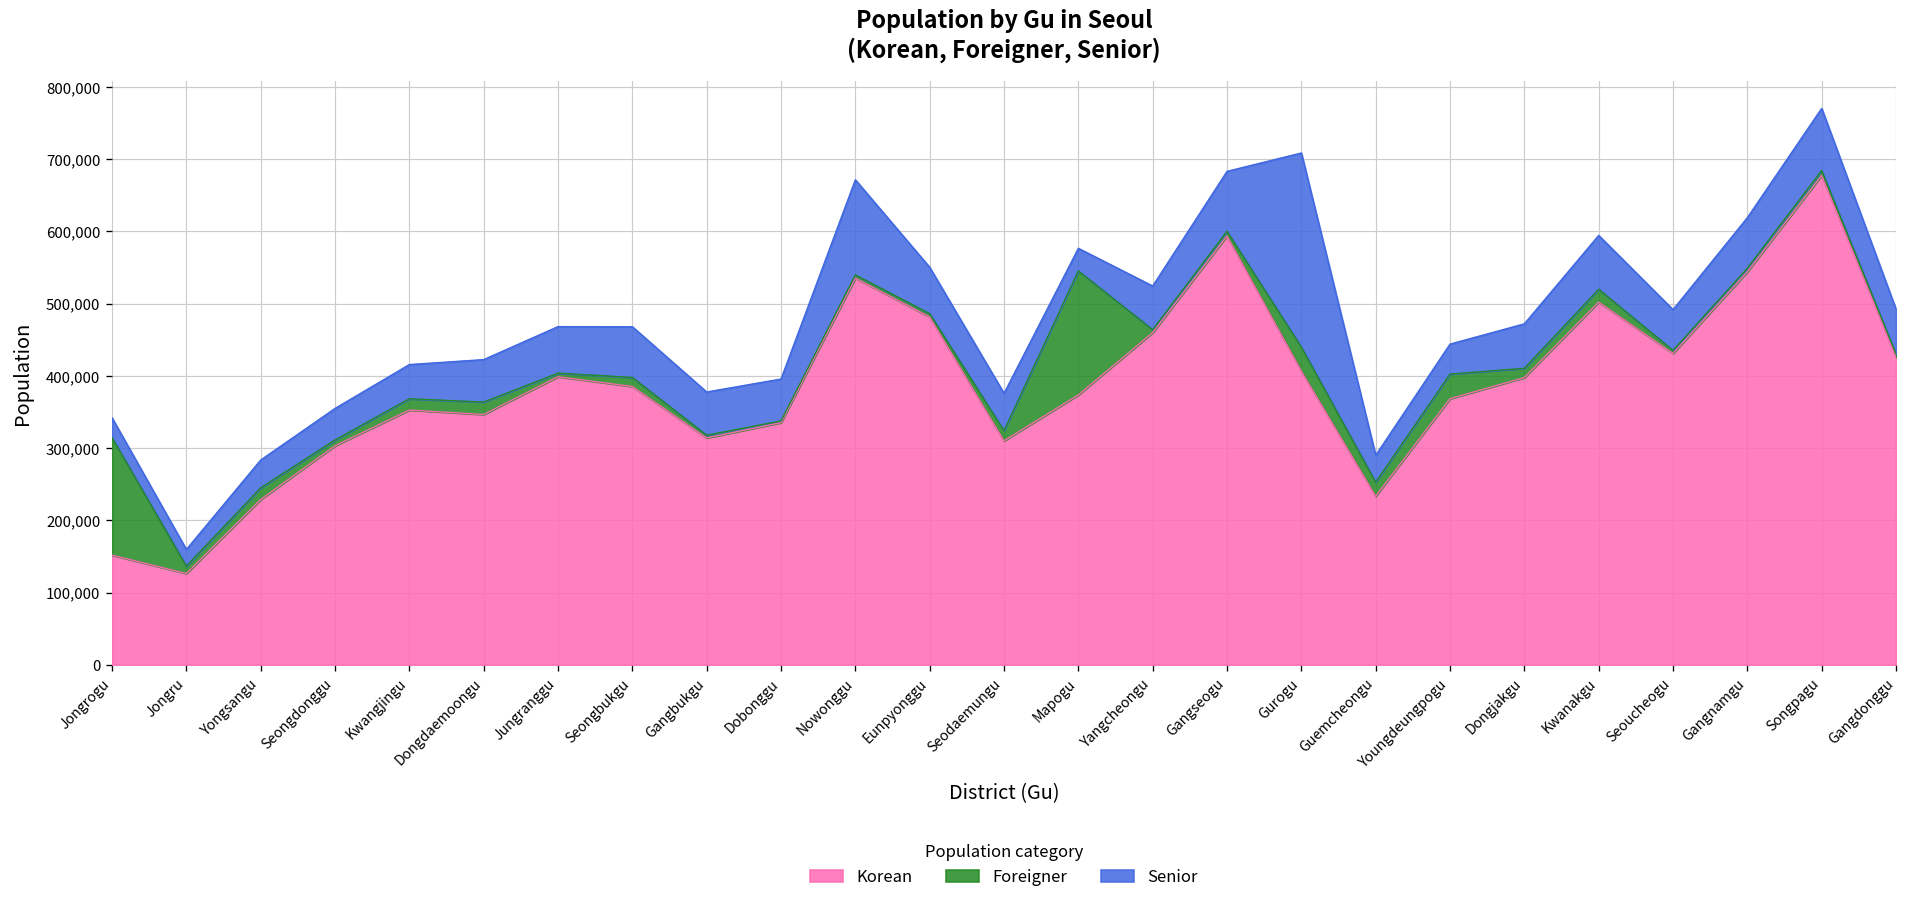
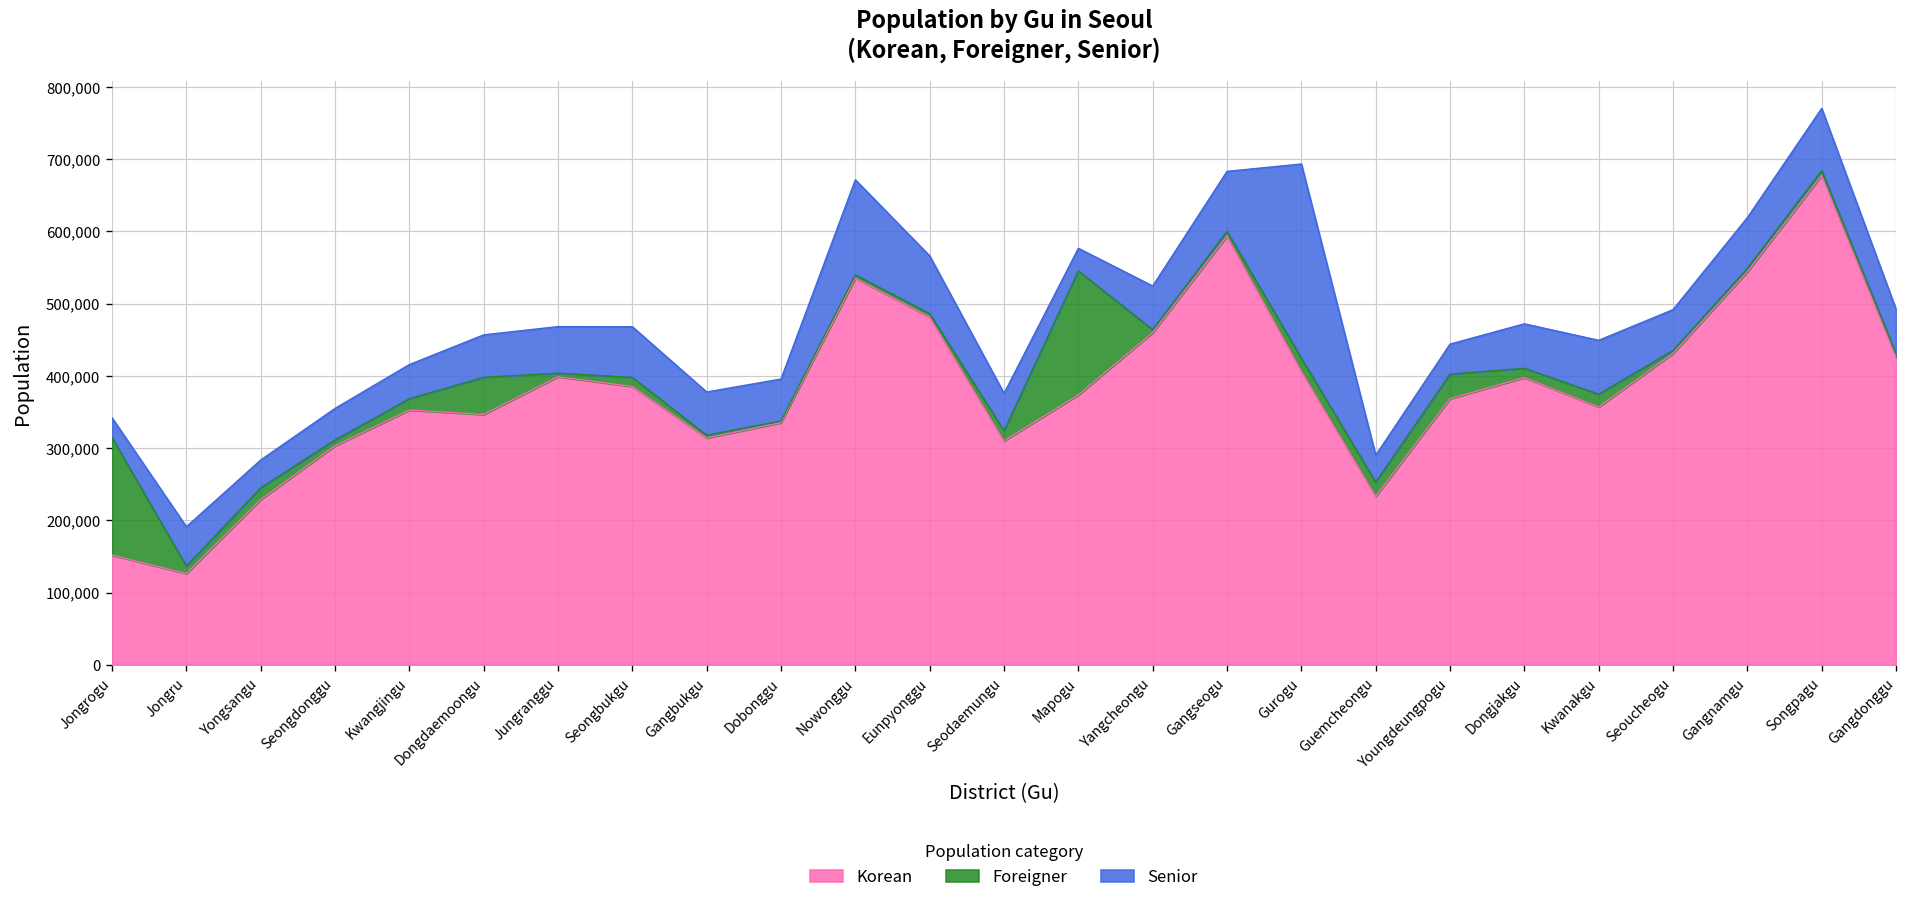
  {
    "Korean": {
      "Jongrogu": "150,000",
      "Jongru": "130,000",
      "Yongsangu": "230,000",
      "Seongdonggu": "300,000",
      "Kwangjingu": "350,000",
      "Dongdaemoongu": "350,000",
      "Jungranggu": "400,000",
      "Seongbukgu": "390,000",
      "Nowonggu": "540,000",
      "Eunpyonggu": "480,000",
      "Seodaemungu": "310,000",
      "Mapogu": "370,000",
      "Gangseogu": "590,000",
      "Gurogu": "410,000",
      "Guemcheongu": "230,000",
      "Youngdeungpogu": "370,000",
      "Dongjakgu": "400,000",
-     "Kwanakgu": "500,000",
+     "Kwanakgu": "360,000",
      "Seoucheogu": "430,000",
      "Gangnamgu": "540,000",
      "Songpagu": "680,000",
      "Gangdonggu": "430,000"
    },
    "Foreigner": {
      "Jongrogu": "160,000",
      "Jongru": "10,000",
      "Yongsangu": "20,000",
      "Seongdonggu": "10,000",
      "Kwangjingu": "20,000",
-     "Dongdaemoongu": "20,000",
+     "Dongdaemoongu": "50,000",
      "Jungranggu": "0",
      "Seongbukgu": "10,000",
      "Nowonggu": "0",
      "Eunpyonggu": "0",
      "Seodaemungu": "10,000",
      "Mapogu": "170,000",
      "Gangseogu": "10,000",
-     "Gurogu": "30,000",
+     "Gurogu": "20,000",
      "Guemcheongu": "20,000",
      "Youngdeungpogu": "30,000",
      "Dongjakgu": "10,000",
      "Kwanakgu": "20,000",
      "Seoucheogu": "0",
      "Gangnamgu": "10,000",
      "Songpagu": "10,000",
      "Gangdonggu": "0"
    },
    "Senior": {
      "Jongrogu": "30,000",
-     "Jongru": "20,000",
+     "Jongru": "50,000",
      "Yongsangu": "40,000",
      "Seongdonggu": "40,000",
      "Kwangjingu": "50,000",
      "Dongdaemoongu": "60,000",
      "Jungranggu": "60,000",
      "Seongbukgu": "70,000",
      "Gangbukgu": "60,000",
      "Dobonggu": "60,000",
      "Nowonggu": "130,000",
-     "Eunpyonggu": "60,000",
+     "Eunpyonggu": "80,000",
      "Seodaemungu": "50,000",
      "Mapogu": "30,000",
      "Yangcheongu": "60,000",
      "Gangseogu": "80,000",
      "Gurogu": "270,000",
      "Guemcheongu": "40,000",
      "Youngdeungpogu": "40,000",
      "Dongjakgu": "60,000",
      "Kwanakgu": "70,000",
      "Seoucheogu": "60,000",
      "Gangnamgu": "70,000",
      "Songpagu": "90,000",
      "Gangdonggu": "60,000"
    }
  }
